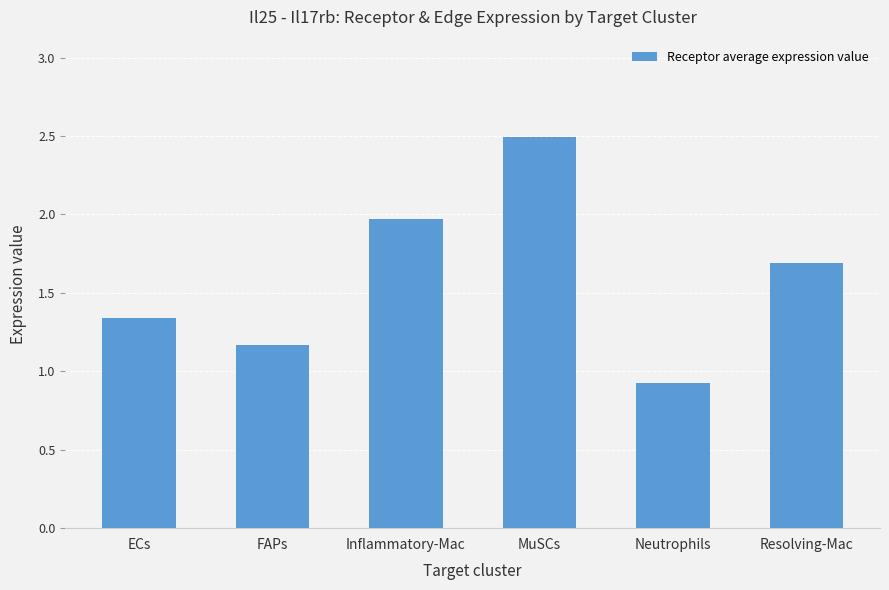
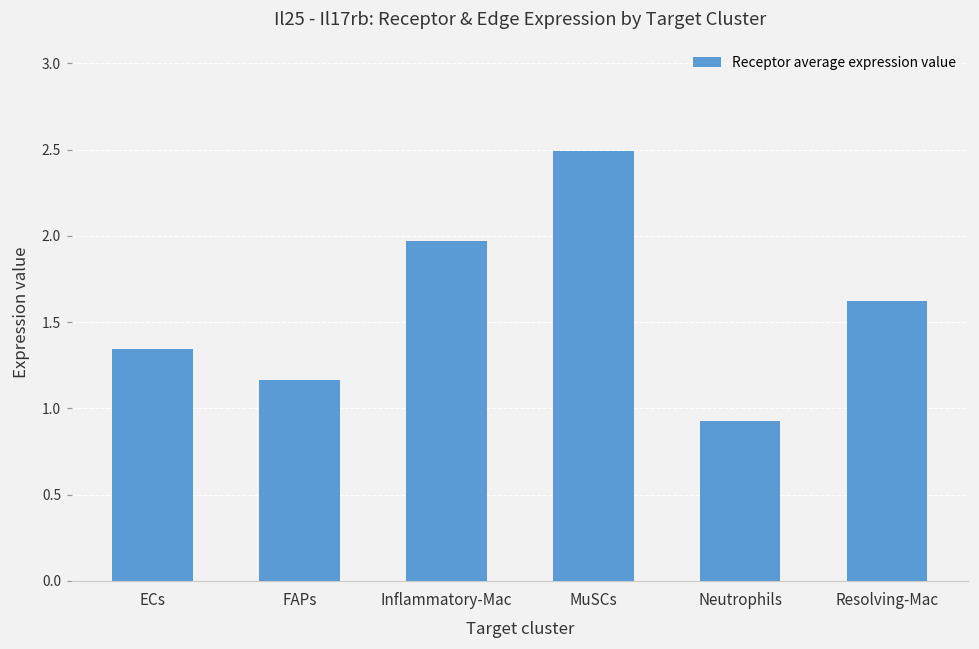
  {
    "ECs": 1.34,
    "FAPs": 1.17,
    "Inflammatory-Mac": 1.97,
    "MuSCs": 2.49,
    "Neutrophils": 0.93,
-   "Resolving-Mac": 1.69
+   "Resolving-Mac": 1.62
  }
